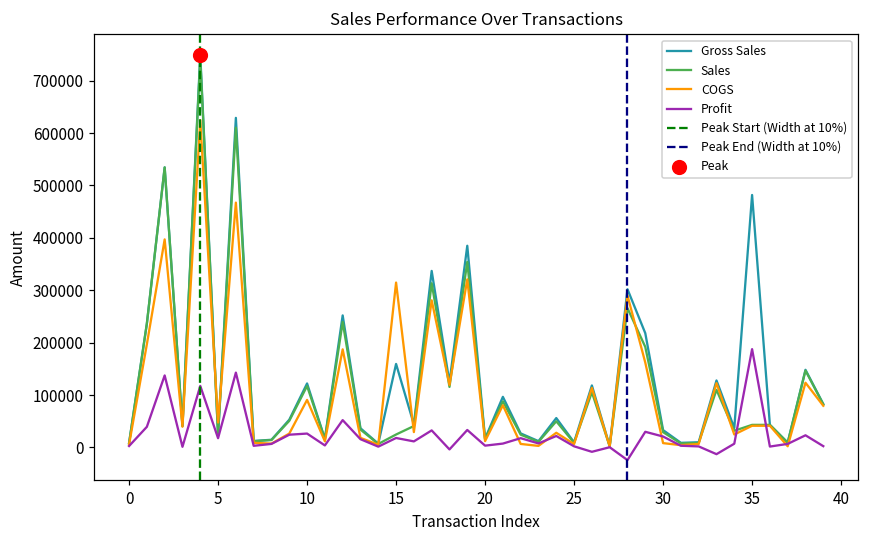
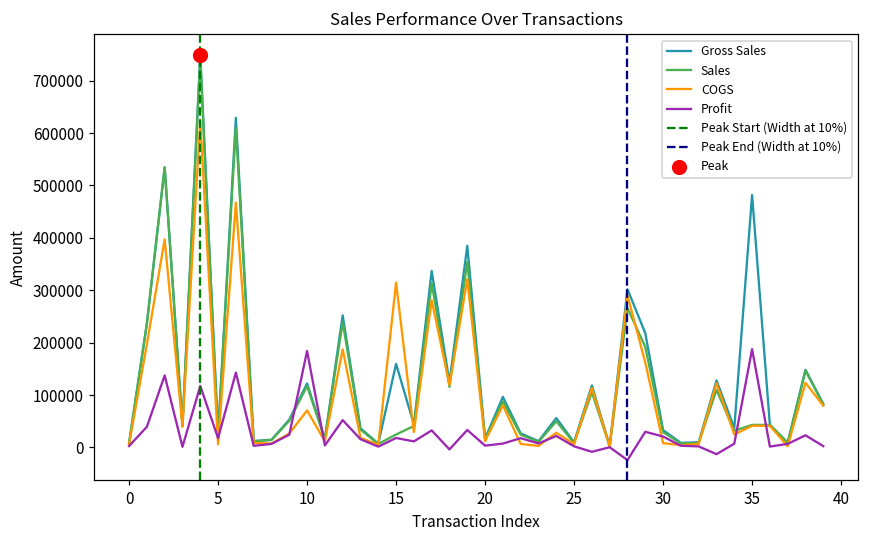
  {
    "Gross Sales": {
      "15": 160000,
      "35": 480000
    },
    "Sales": {
      "15": 20000
    },
    "COGS": {
-     "5": 50000,
-     "10": 90000,
+     "5": 10000,
+     "10": 70000,
      "15": 310000,
      "30": 10000
    },
    "Profit": {
      "5": 20000,
-     "10": 30000,
+     "10": 180000,
      "15": 20000,
      "20": 0,
      "30": 20000,
      "35": 190000
    }
  }
